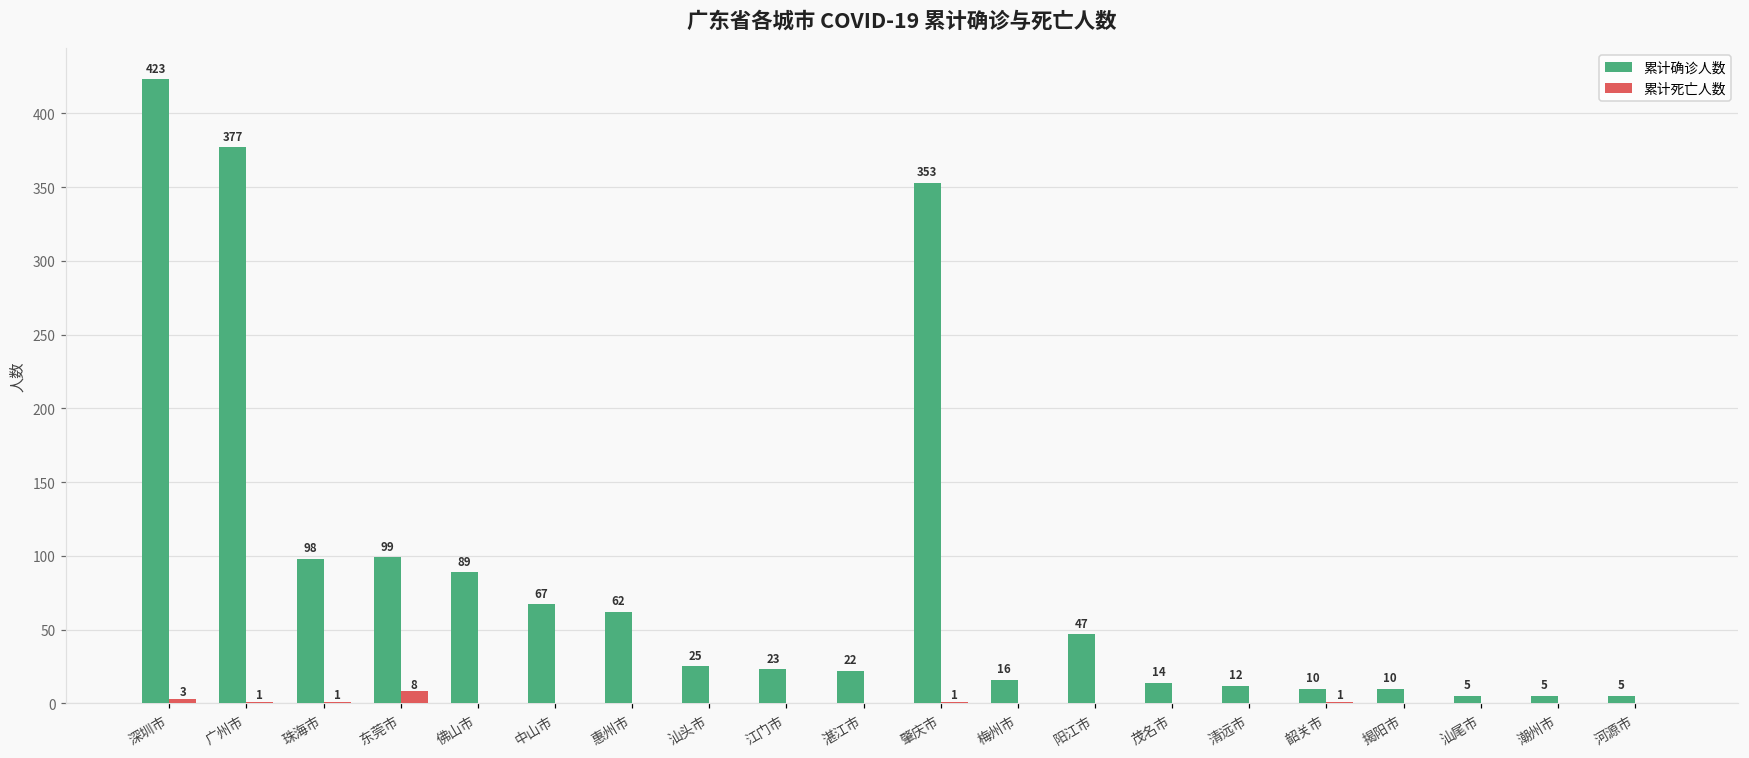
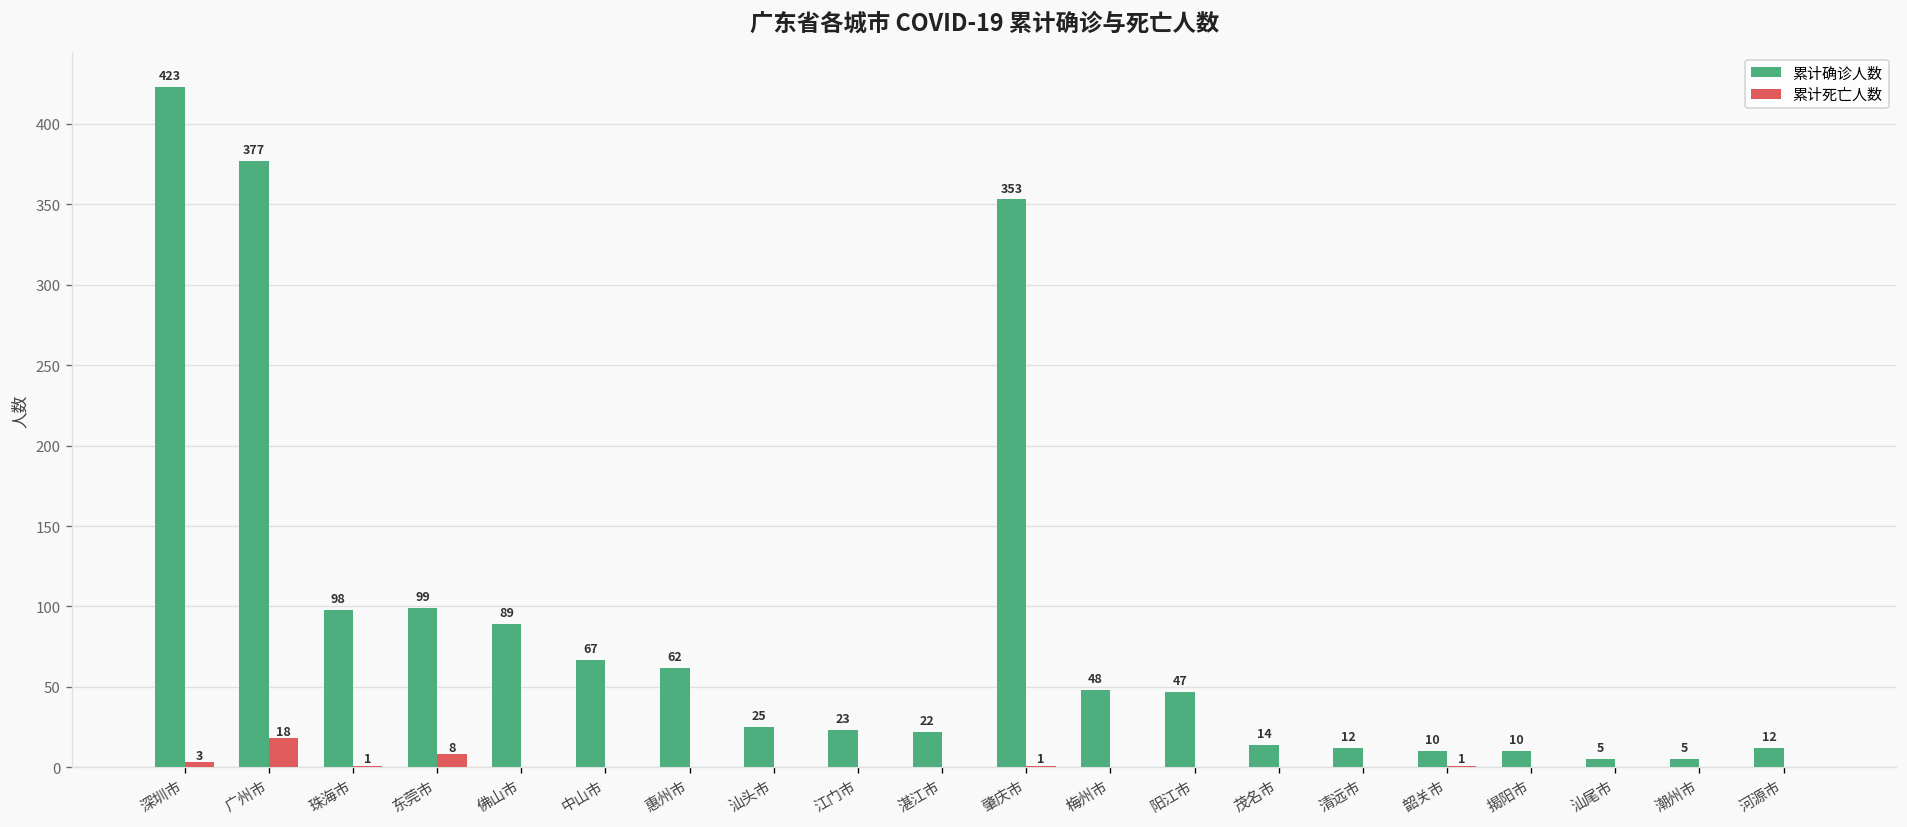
  {
    "累计确诊人数": {
      "深圳市": 423,
      "广州市": 377,
      "珠海市": 98,
      "东莞市": 99,
      "佛山市": 89,
      "中山市": 67,
      "惠州市": 62,
      "汕头市": 25,
      "江门市": 23,
      "湛江市": 22,
      "肇庆市": 353,
-     "梅州市": 16,
+     "梅州市": 48,
      "阳江市": 47,
      "茂名市": 14,
      "清远市": 12,
      "韶关市": 10,
      "揭阳市": 10,
      "汕尾市": 5,
      "潮州市": 5,
-     "河源市": 5
+     "河源市": 12
    },
    "累计死亡人数": {
      "深圳市": 3,
-     "广州市": 1,
+     "广州市": 18,
      "珠海市": 1,
      "东莞市": 8,
      "肇庆市": 1,
      "韶关市": 1
    }
  }
